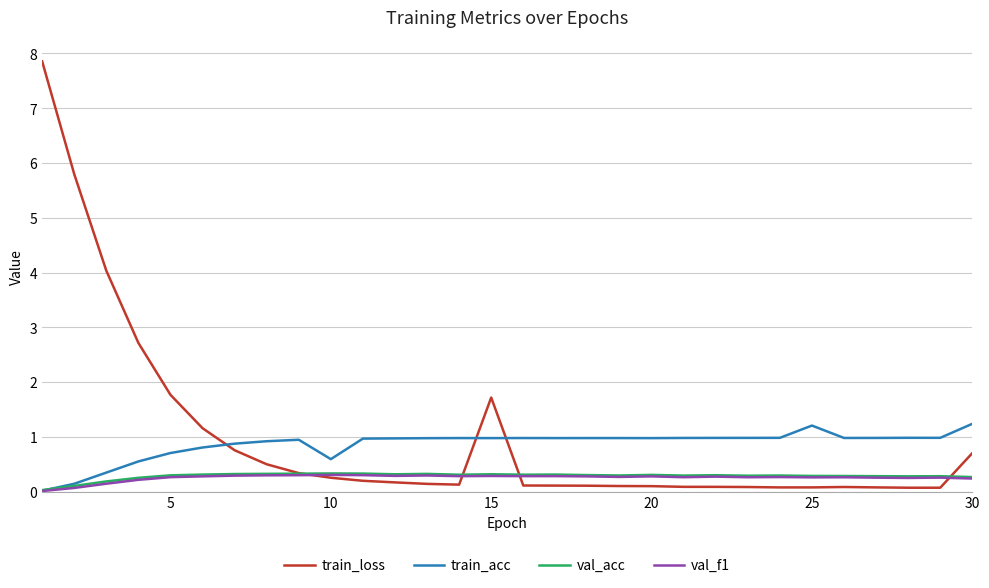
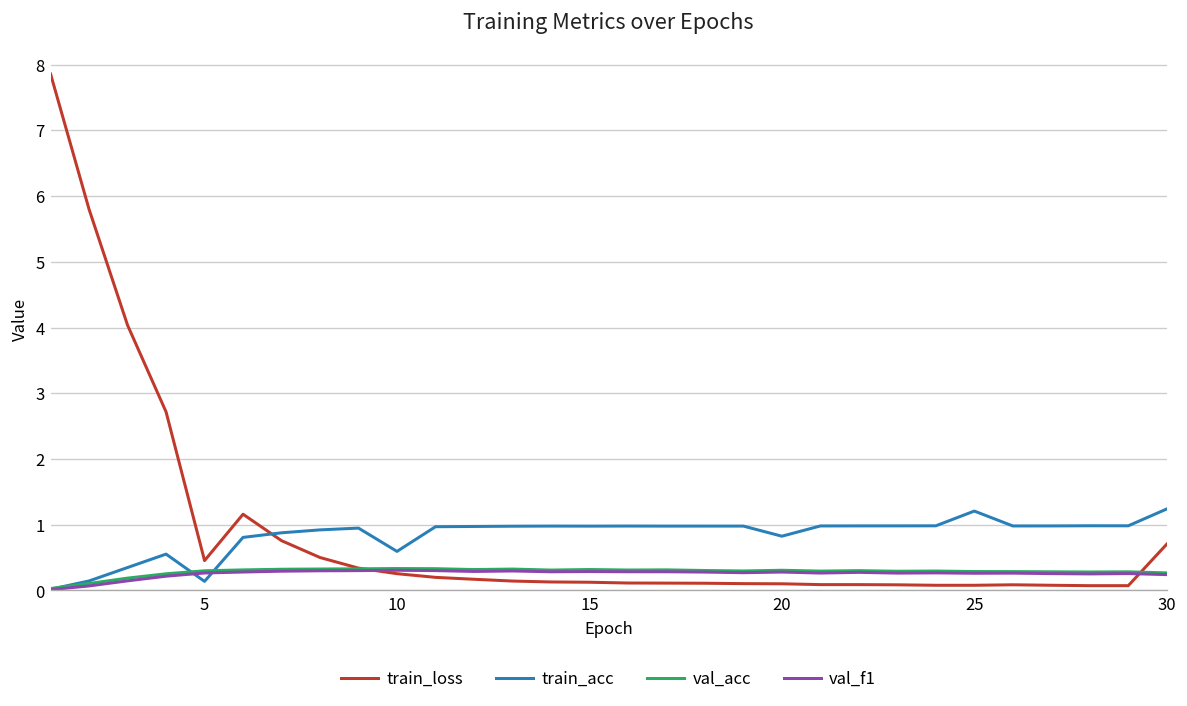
  {
    "train_loss": {
-     "5": 1.8,
+     "5": 0.5,
      "10": 0.3,
-     "15": 1.7,
+     "15": 0.1,
      "20": 0.1,
      "25": 0.1,
      "30": 0.7
    },
    "train_acc": {
-     "5": 0.7,
+     "5": 0.1,
      "10": 0.6,
      "15": 1.0,
-     "20": 1.0,
+     "20": 0.8,
      "25": 1.2,
      "30": 1.2
    }
  }
